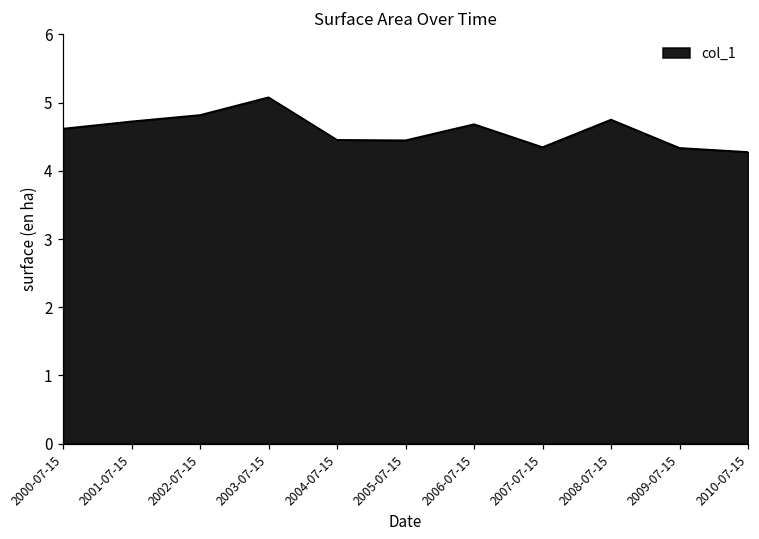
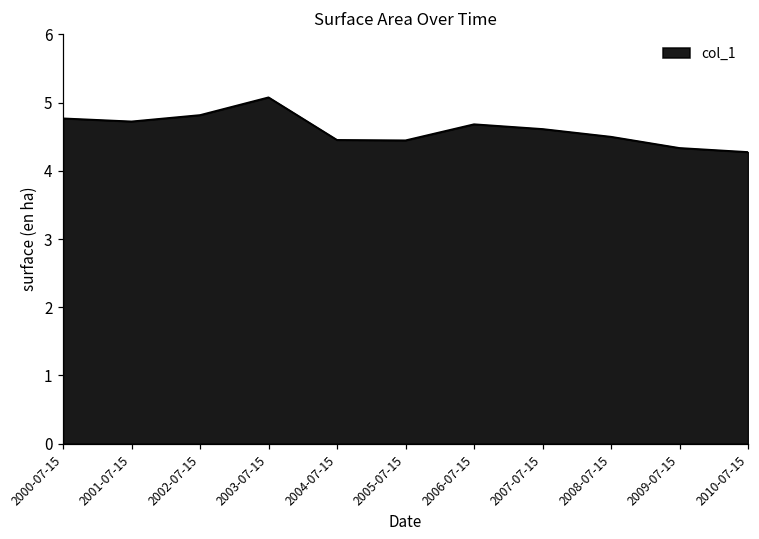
  {
-   "2000-07-15": 4.6,
+   "2000-07-15": 4.8,
    "2001-07-15": 4.7,
    "2002-07-15": 4.8,
    "2003-07-15": 5.1,
    "2004-07-15": 4.5,
    "2005-07-15": 4.4,
    "2006-07-15": 4.7,
-   "2007-07-15": 4.3,
-   "2008-07-15": 4.8,
+   "2007-07-15": 4.6,
+   "2008-07-15": 4.5,
    "2009-07-15": 4.3,
    "2010-07-15": 4.3
  }
